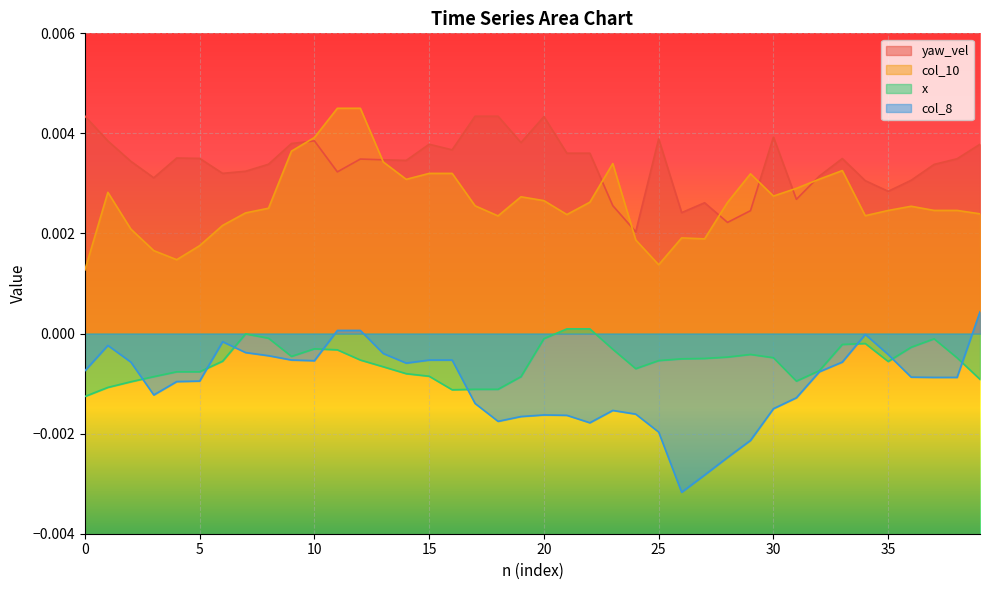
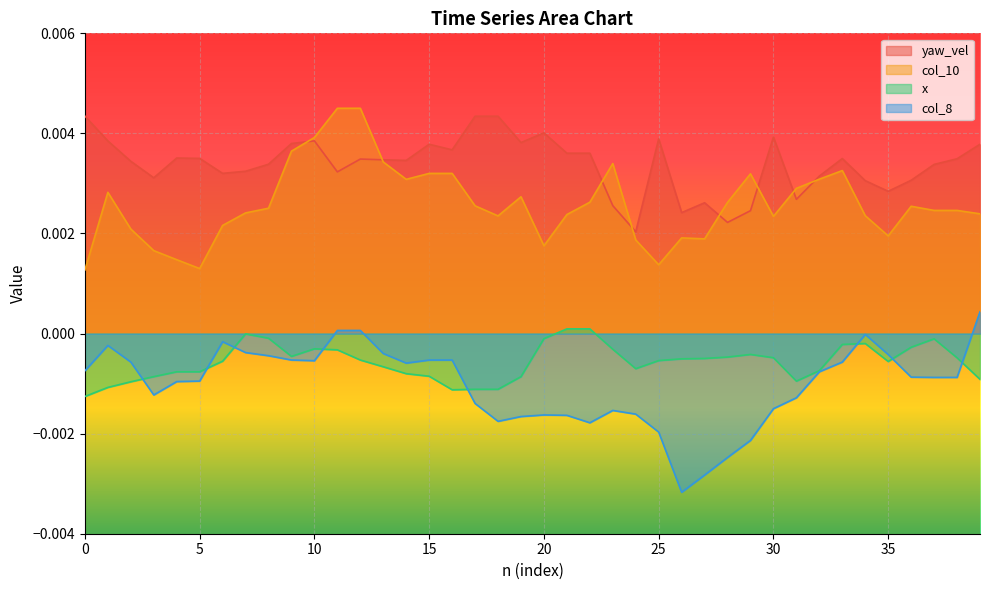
  {
    "yaw_vel": {
      "0": 0.0043,
      "5": 0.0035,
      "10": 0.0039,
      "15": 0.0038,
-     "20": 0.0043,
+     "20": 0.0040,
      "25": 0.0039,
      "30": 0.0039,
      "35": 0.0028
    },
    "col_10": {
      "0": 0.0013,
-     "5": 0.0018,
+     "5": 0.0013,
      "10": 0.0039,
      "15": 0.0032,
-     "20": 0.0027,
+     "20": 0.0018,
      "25": 0.0014,
-     "30": 0.0027,
-     "35": 0.0025
+     "30": 0.0023,
+     "35": 0.0020
    }
  }
